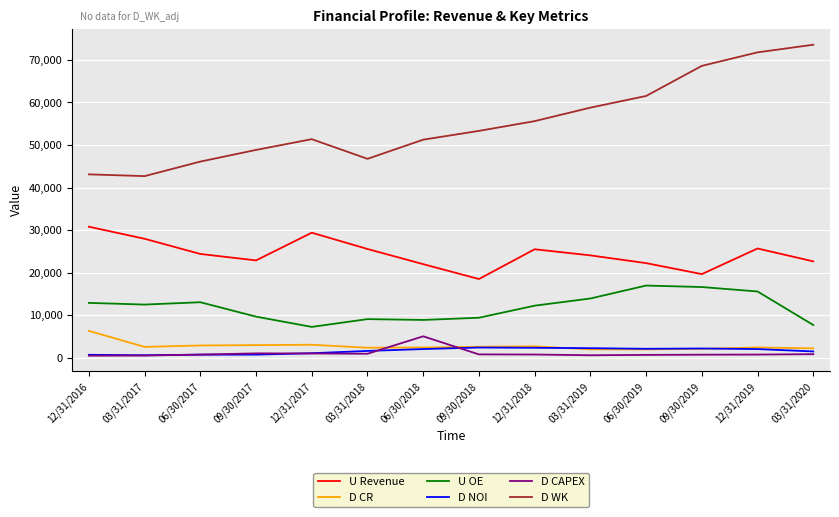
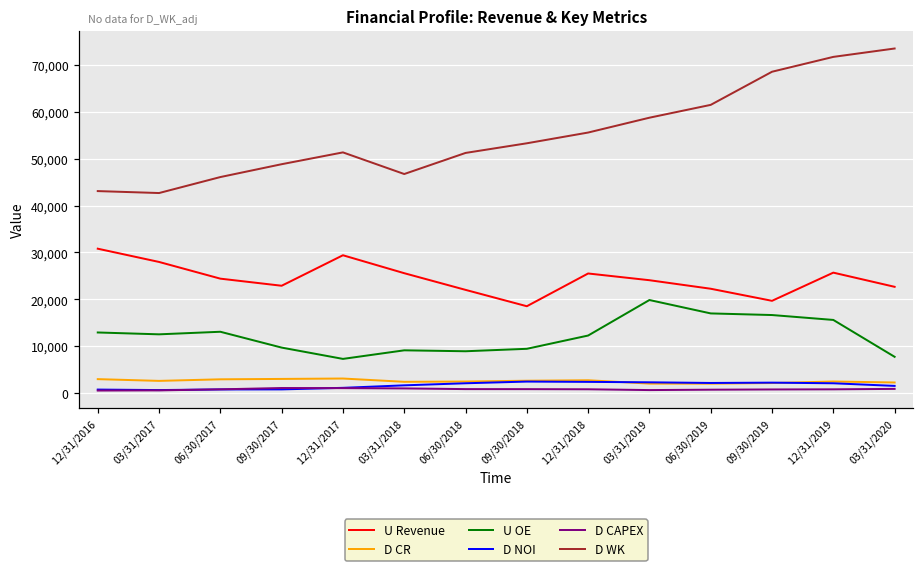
  {
    "U Revenue": {
      "12/31/2016": "31,000",
      "03/31/2017": "28,000",
      "06/30/2017": "24,000",
      "09/30/2017": "23,000",
      "12/31/2017": "29,000",
      "03/31/2018": "26,000",
      "06/30/2018": "22,000",
      "09/30/2018": "19,000",
      "12/31/2018": "26,000",
      "03/31/2019": "24,000",
      "06/30/2019": "22,000",
      "09/30/2019": "20,000",
      "12/31/2019": "26,000",
      "03/31/2020": "23,000"
    },
    "D CR": {
-     "12/31/2016": "6,000",
+     "12/31/2016": "3,000",
      "03/31/2017": "3,000",
      "06/30/2017": "3,000",
      "09/30/2017": "3,000",
      "12/31/2017": "3,000",
      "03/31/2018": "2,000",
      "03/31/2020": "2,000"
    },
    "U OE": {
      "12/31/2016": "13,000",
      "03/31/2017": "13,000",
      "06/30/2017": "13,000",
      "09/30/2017": "10,000",
      "12/31/2017": "7,000",
      "03/31/2018": "9,000",
      "06/30/2018": "9,000",
      "09/30/2018": "9,000",
      "12/31/2018": "12,000",
-     "03/31/2019": "14,000",
+     "03/31/2019": "20,000",
      "06/30/2019": "17,000",
      "09/30/2019": "17,000",
      "12/31/2019": "16,000",
      "03/31/2020": "8,000"
    },
    "D NOI": {
      "03/31/2018": "2,000",
      "03/31/2020": "1,000"
    },
    "D CAPEX": {
      "03/31/2018": "1,000",
-     "06/30/2018": "5,000",
+     "06/30/2018": "1,000",
      "09/30/2018": "1,000",
      "12/31/2018": "1,000",
      "03/31/2019": "1,000",
      "06/30/2019": "1,000",
      "09/30/2019": "1,000",
      "12/31/2019": "1,000",
      "03/31/2020": "1,000"
    },
    "D WK": {
      "12/31/2016": "43,000",
      "03/31/2017": "43,000",
      "06/30/2017": "46,000",
      "09/30/2017": "49,000",
      "12/31/2017": "51,000",
      "03/31/2018": "47,000",
      "06/30/2018": "51,000",
      "09/30/2018": "53,000",
      "12/31/2018": "56,000",
      "03/31/2019": "59,000",
      "06/30/2019": "62,000",
      "09/30/2019": "69,000",
      "12/31/2019": "72,000",
      "03/31/2020": "74,000"
    }
  }
